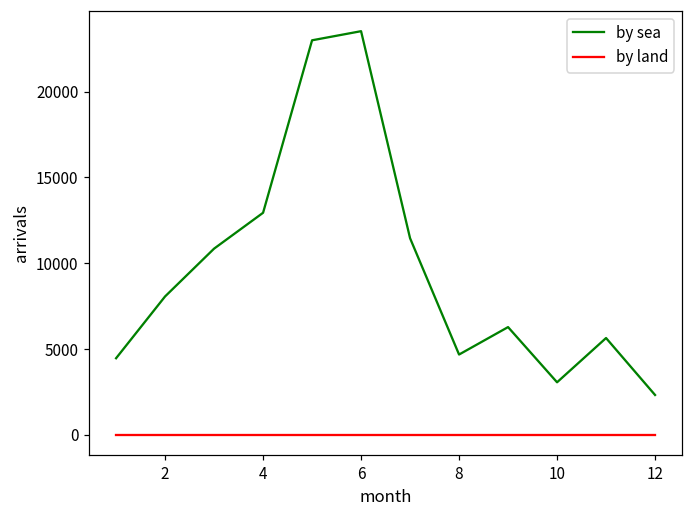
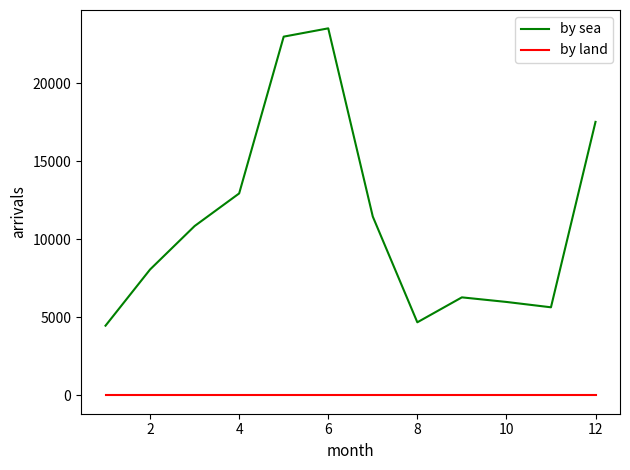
  {
    "by sea": {
      "2": 8100,
      "4": 12900,
      "6": 23500,
      "8": 4700,
-     "10": 3100,
-     "12": 2300
+     "10": 6000,
+     "12": 17500
    },
    "by land": {
      "2": 0,
      "4": 0,
      "6": 0,
      "8": 0,
      "10": 0,
      "12": 0
    }
  }
